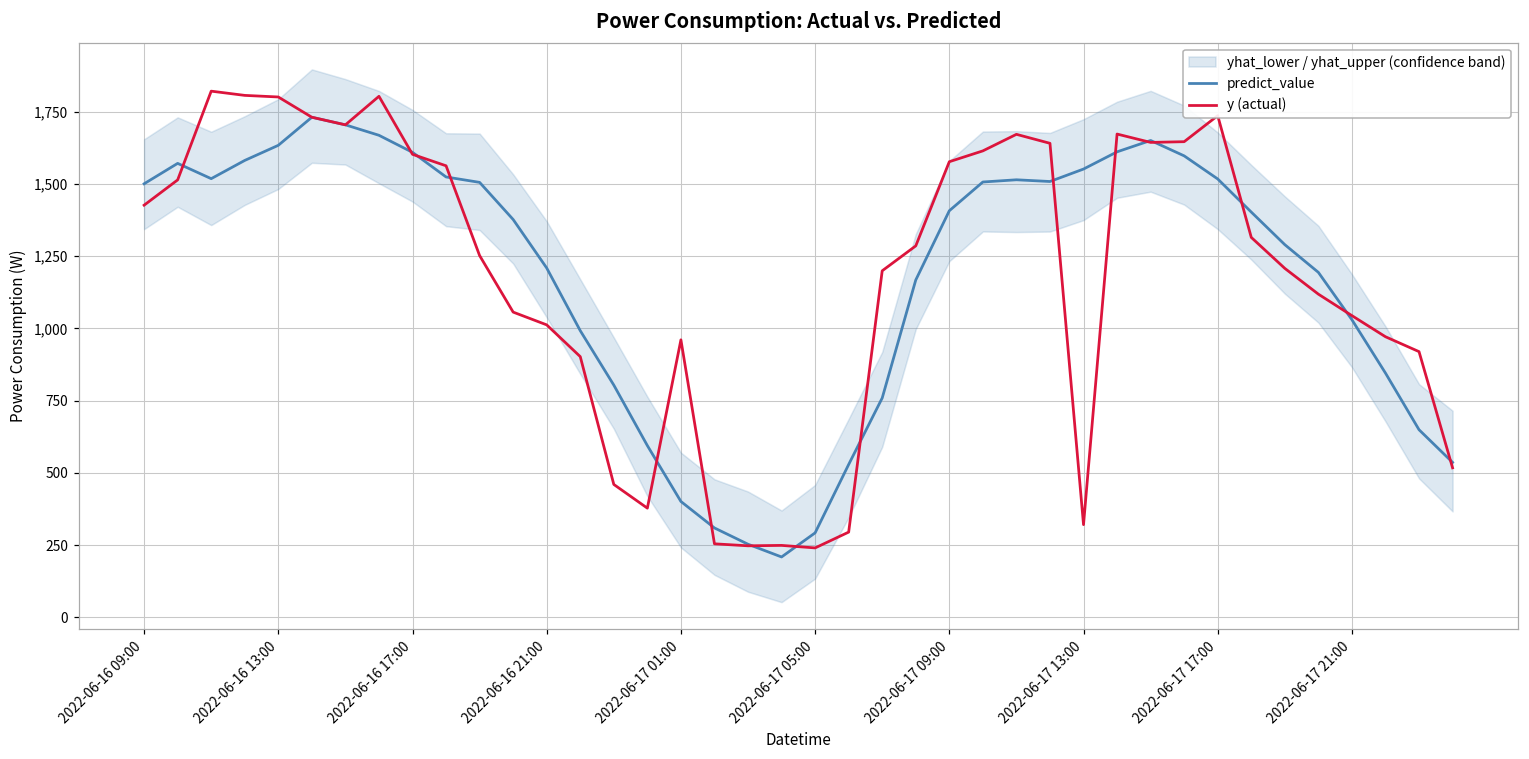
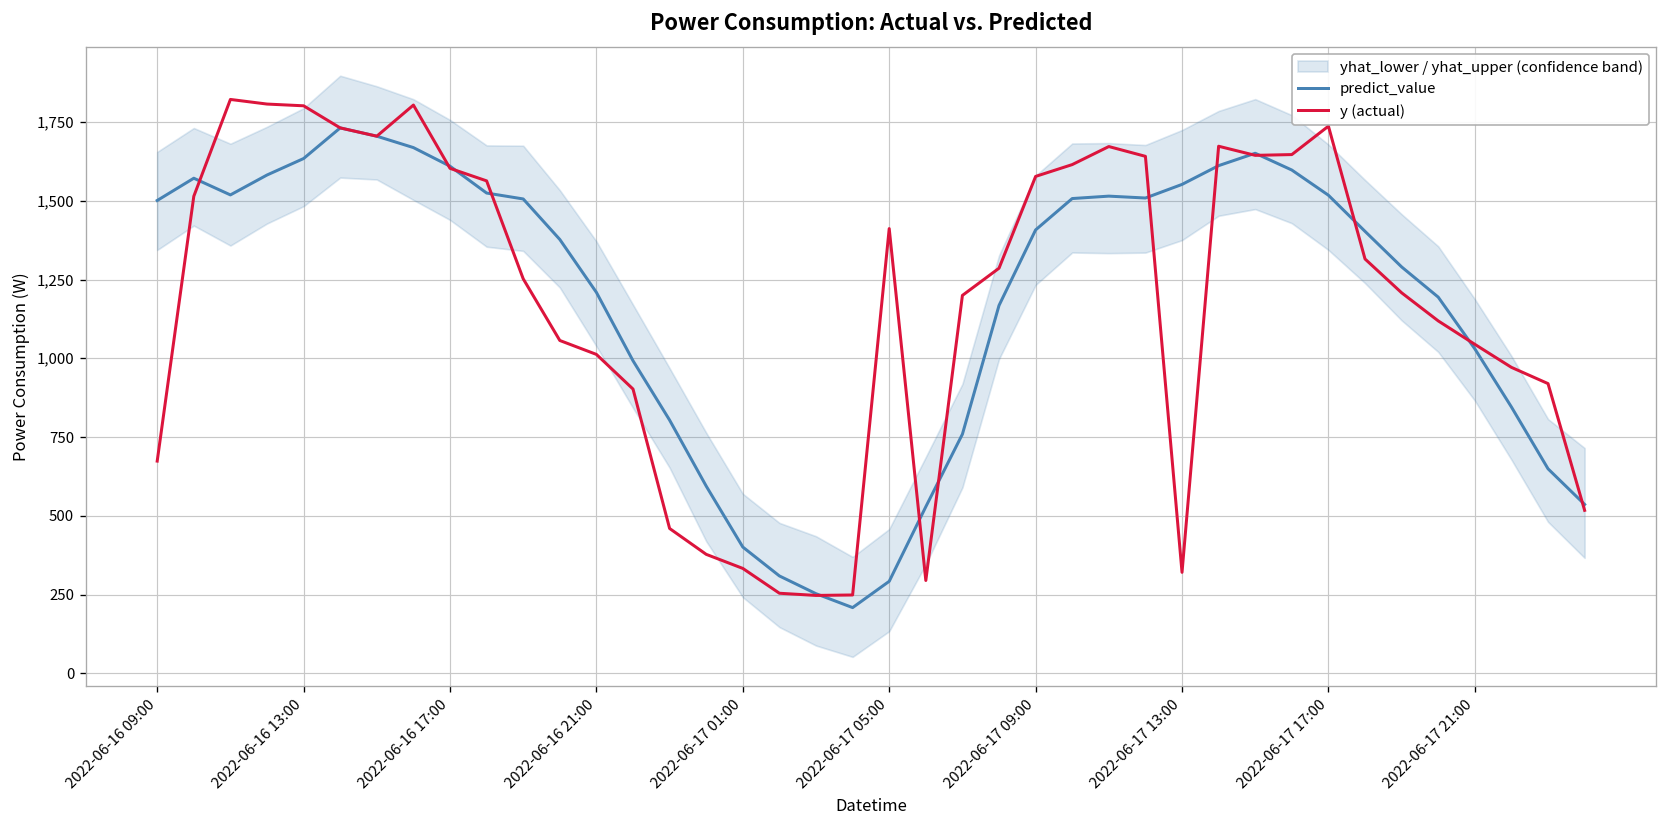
  {
    "y (actual)": {
-     "2022-06-16 09:00": "1,430",
+     "2022-06-16 09:00": "670",
      "2022-06-16 21:00": "1,010",
-     "2022-06-17 01:00": "960",
-     "2022-06-17 05:00": "240",
+     "2022-06-17 01:00": "330",
+     "2022-06-17 05:00": "1,410",
      "2022-06-17 13:00": "320",
      "2022-06-17 21:00": "1,040"
    }
  }
